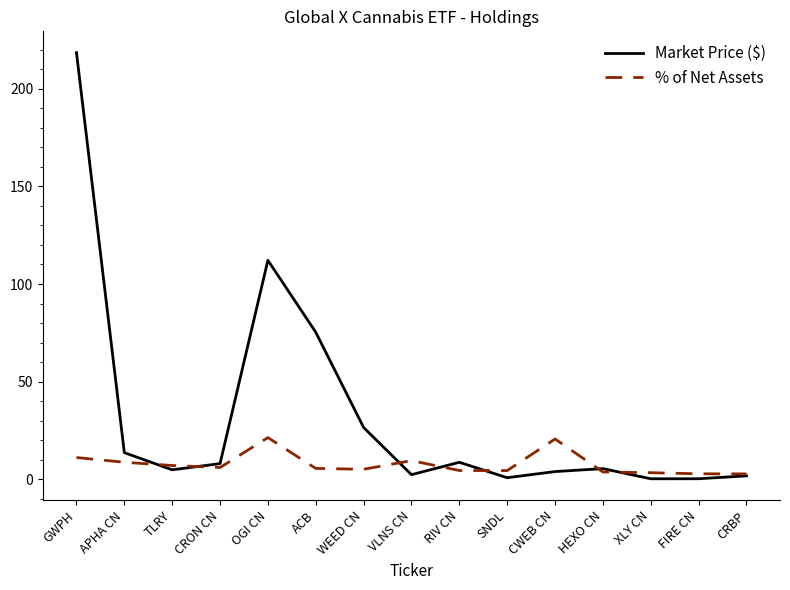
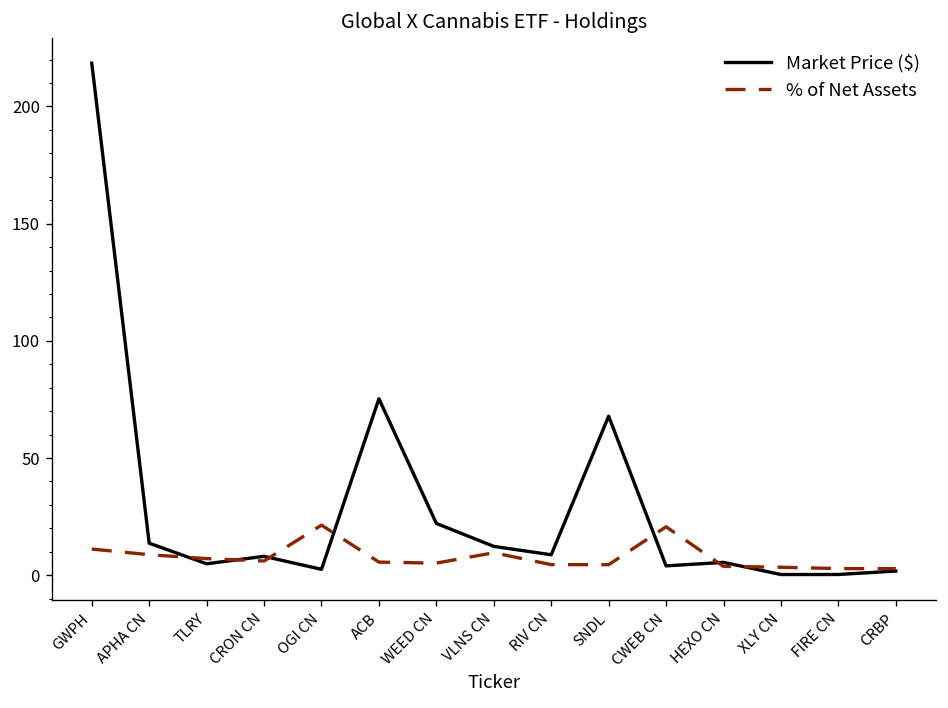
  {
    "Market Price ($)": {
      "GWPH": 218,
      "APHA CN": 14,
      "TLRY": 5,
      "CRON CN": 8,
-     "OGI CN": 112,
+     "OGI CN": 3,
      "ACB": 75,
-     "WEED CN": 27,
-     "VLNS CN": 2,
+     "WEED CN": 22,
+     "VLNS CN": 12,
      "RIV CN": 9,
-     "SNDL": 1,
+     "SNDL": 68,
      "CWEB CN": 4,
      "HEXO CN": 5,
      "XLY CN": 0,
      "FIRE CN": 0
    },
    "% of Net Assets": {
      "GWPH": 11,
      "APHA CN": 9,
      "TLRY": 7,
      "CRON CN": 6,
      "OGI CN": 21,
      "ACB": 6,
      "WEED CN": 5,
      "VLNS CN": 10,
      "RIV CN": 5,
      "SNDL": 4,
      "CWEB CN": 21,
      "HEXO CN": 4,
      "XLY CN": 3,
      "FIRE CN": 3
    }
  }
